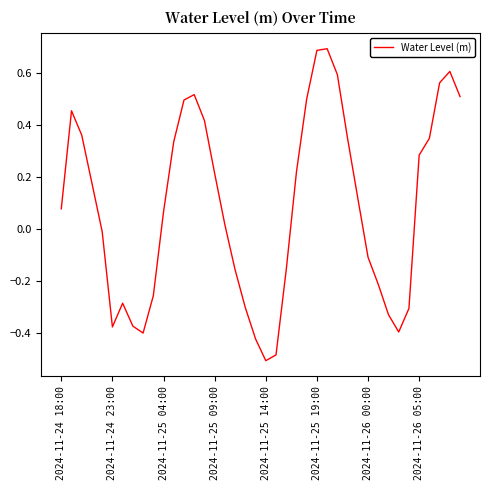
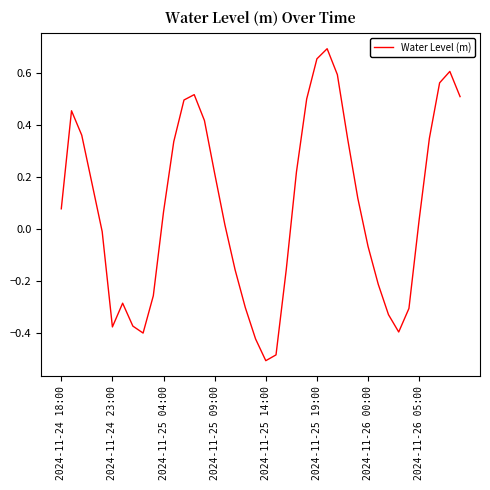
  {
    "2024-11-24 18:00": 0.08,
    "2024-11-24 23:00": -0.38,
    "2024-11-25 04:00": 0.07,
    "2024-11-25 09:00": 0.21,
    "2024-11-25 14:00": -0.51,
-   "2024-11-25 19:00": 0.69,
-   "2024-11-26 00:00": -0.11,
-   "2024-11-26 05:00": 0.28
+   "2024-11-25 19:00": 0.66,
+   "2024-11-26 00:00": -0.07,
+   "2024-11-26 05:00": 0.04
  }
